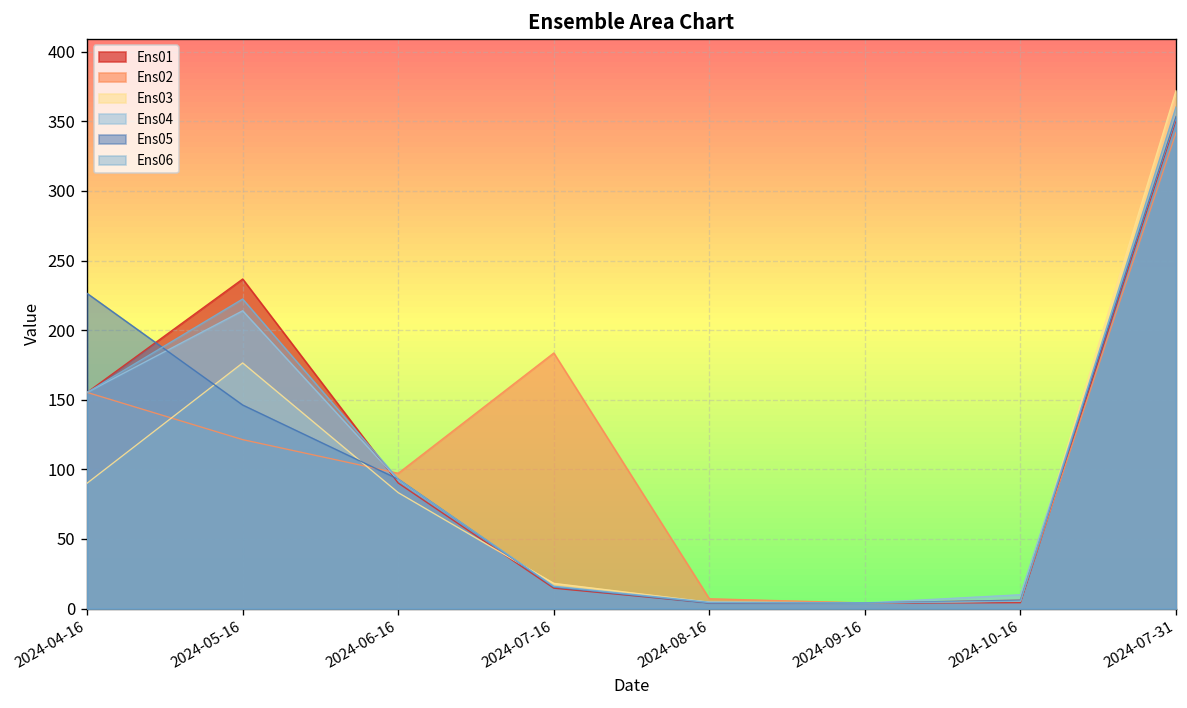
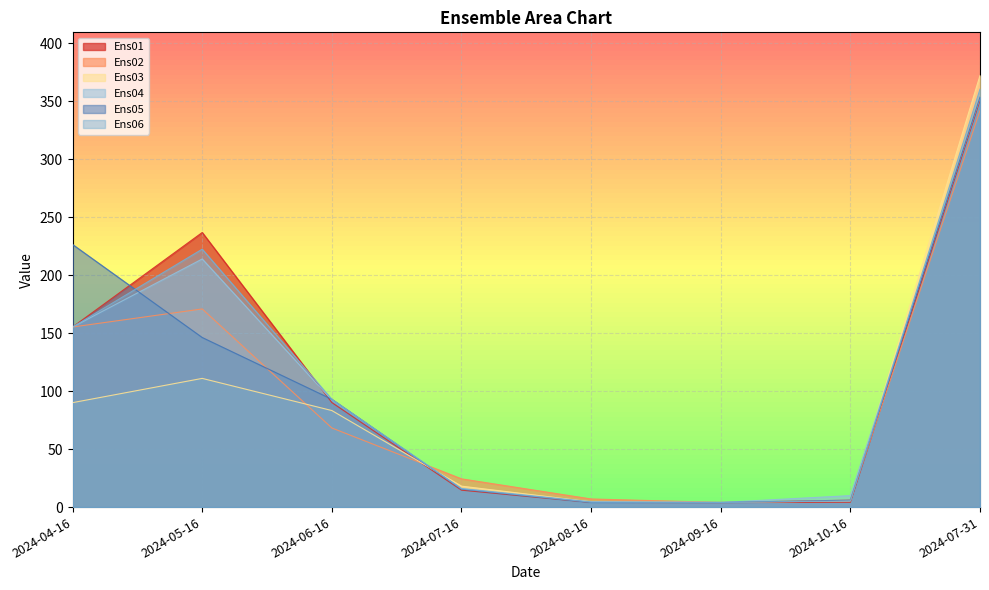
  {
    "Ens01": {
      "2024-05-16": 237
    },
    "Ens02": {
-     "2024-05-16": 121,
-     "2024-06-16": 97,
-     "2024-07-16": 184,
+     "2024-05-16": 171,
+     "2024-06-16": 68,
+     "2024-07-16": 24,
      "2024-08-16": 7,
      "2024-07-31": 342
    },
    "Ens03": {
      "2024-04-16": 90,
-     "2024-05-16": 176,
+     "2024-05-16": 111,
      "2024-06-16": 83,
      "2024-07-31": 372
    },
    "Ens05": {
      "2024-04-16": 226,
      "2024-05-16": 146
    }
  }
